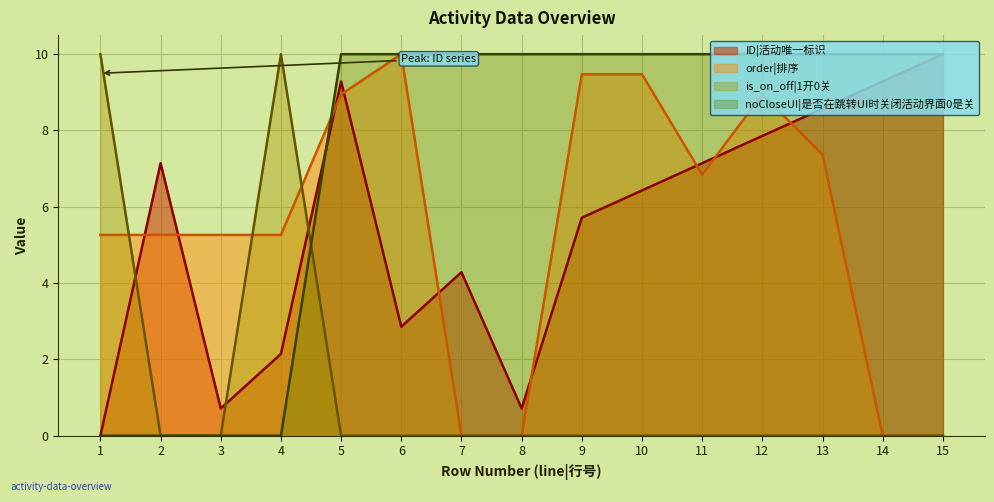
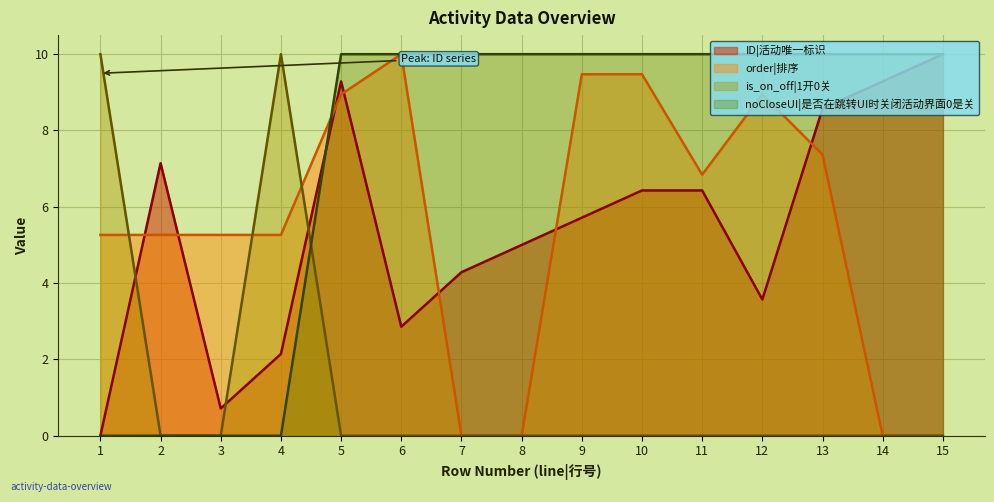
  {
    "ID|活动唯一标识": {
      "2": 7.1,
      "3": 0.7,
      "4": 2.1,
      "5": 9.3,
      "6": 2.9,
      "7": 4.3,
-     "8": 0.7,
+     "8": 5.0,
      "9": 5.7,
      "10": 6.4,
-     "11": 7.1,
-     "12": 7.9
+     "11": 6.4,
+     "12": 3.6
    }
  }
